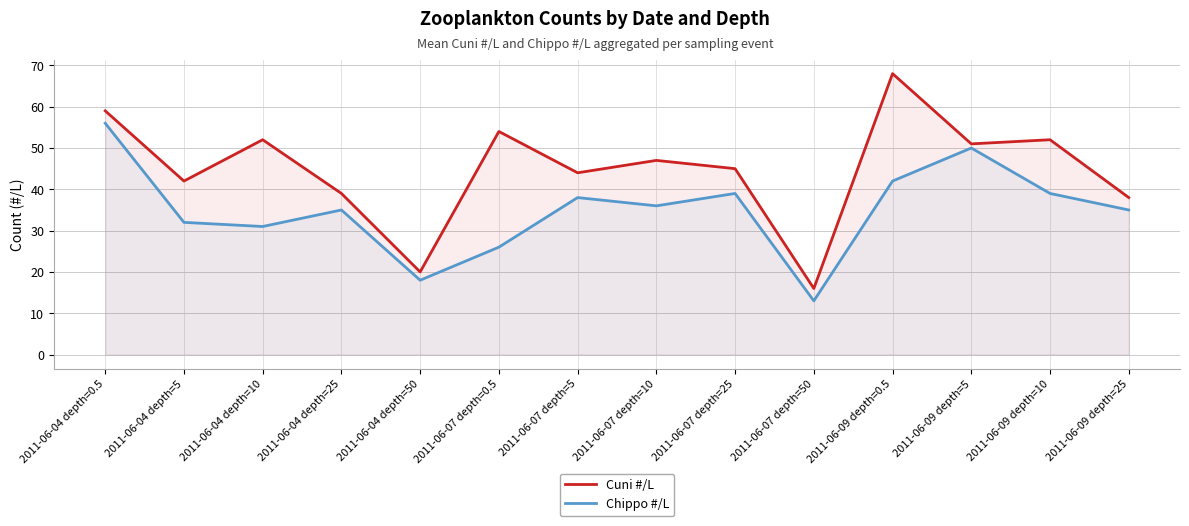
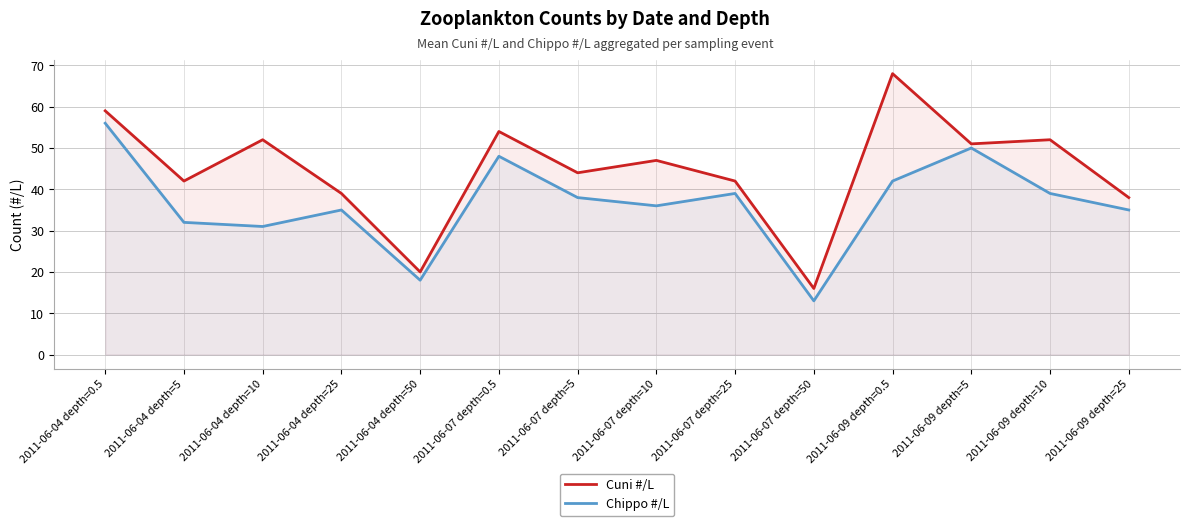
  {
    "Cuni #/L": {
      "2011-06-04 depth=0.5": 59,
      "2011-06-04 depth=5": 42,
      "2011-06-04 depth=10": 52,
      "2011-06-04 depth=25": 39,
      "2011-06-04 depth=50": 20,
      "2011-06-07 depth=0.5": 54,
      "2011-06-07 depth=5": 44,
      "2011-06-07 depth=10": 47,
-     "2011-06-07 depth=25": 45,
+     "2011-06-07 depth=25": 42,
      "2011-06-07 depth=50": 16,
      "2011-06-09 depth=0.5": 68,
      "2011-06-09 depth=5": 51,
      "2011-06-09 depth=10": 52,
      "2011-06-09 depth=25": 38
    },
    "Chippo #/L": {
      "2011-06-04 depth=0.5": 56,
      "2011-06-04 depth=5": 32,
      "2011-06-04 depth=10": 31,
      "2011-06-04 depth=25": 35,
      "2011-06-04 depth=50": 18,
-     "2011-06-07 depth=0.5": 26,
+     "2011-06-07 depth=0.5": 48,
      "2011-06-07 depth=5": 38,
      "2011-06-07 depth=10": 36,
      "2011-06-07 depth=25": 39,
      "2011-06-07 depth=50": 13,
      "2011-06-09 depth=0.5": 42,
      "2011-06-09 depth=5": 50,
      "2011-06-09 depth=10": 39,
      "2011-06-09 depth=25": 35
    }
  }
